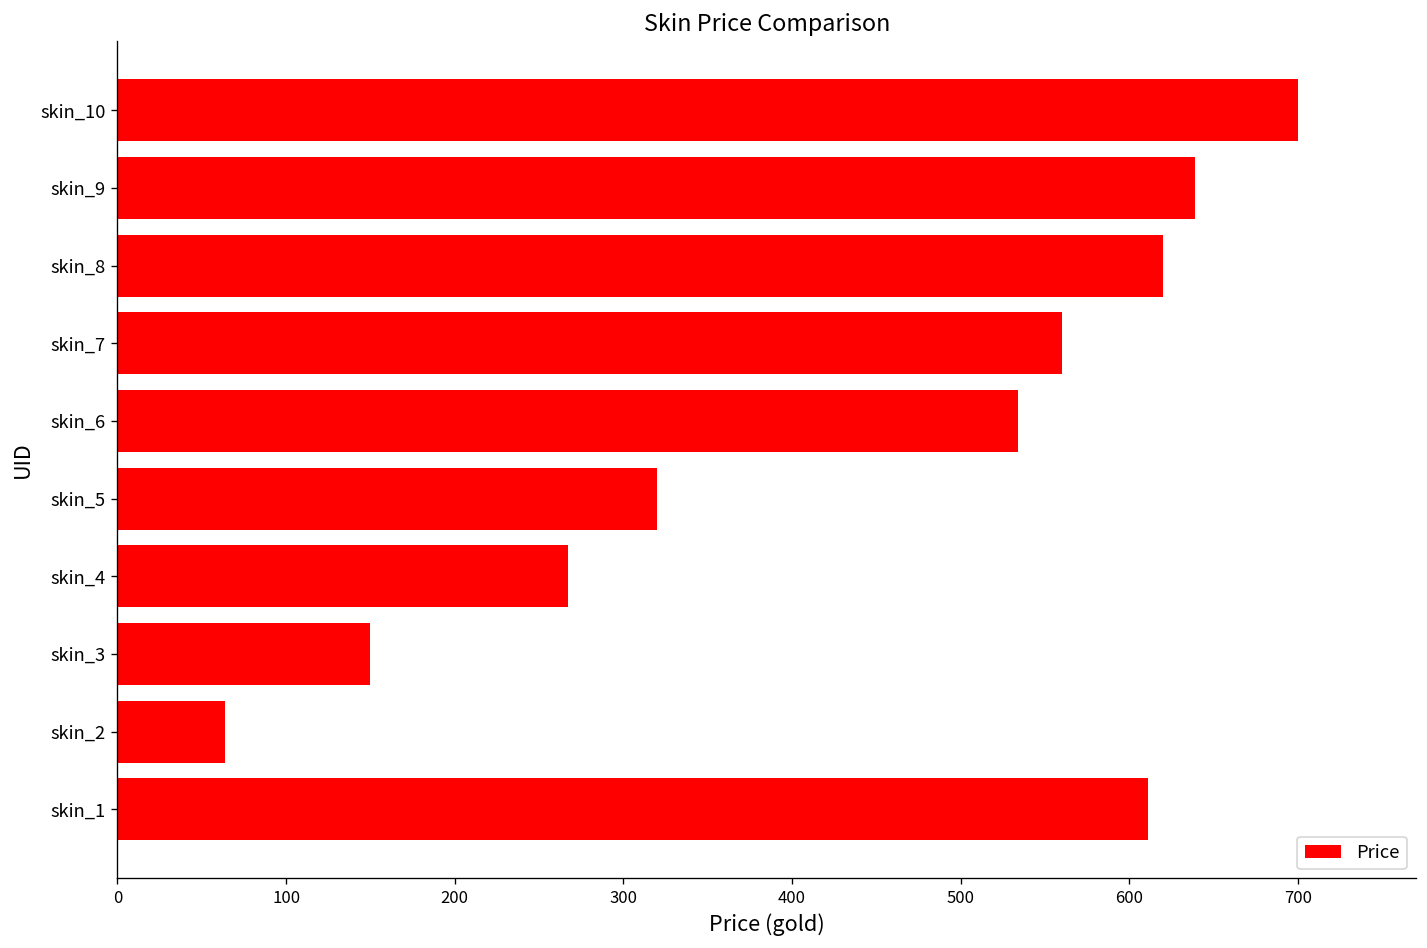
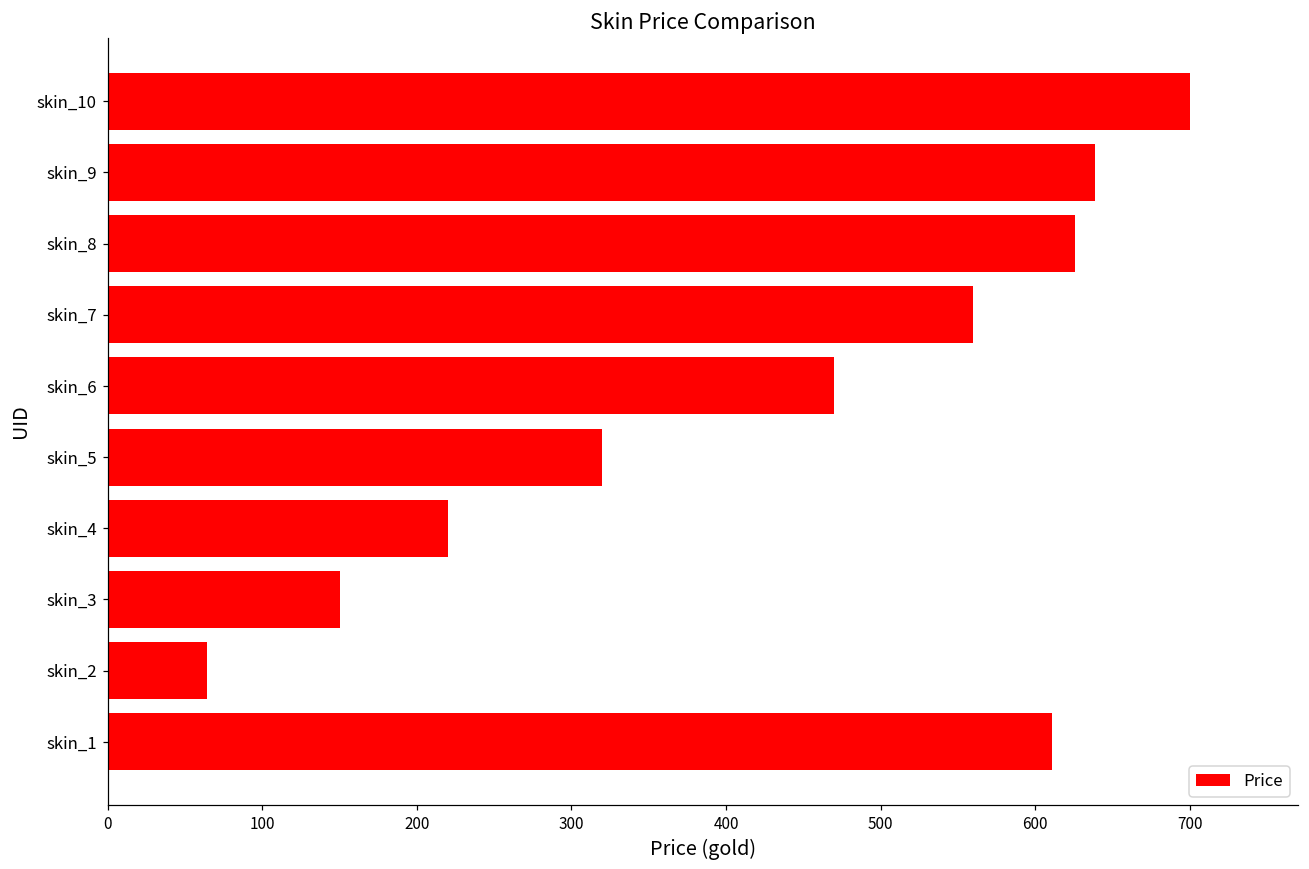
  {
    "skin_10": 700,
    "skin_9": 639,
-   "skin_8": 620,
+   "skin_8": 626,
    "skin_7": 560,
-   "skin_6": 534,
+   "skin_6": 470,
    "skin_5": 320,
-   "skin_4": 267,
+   "skin_4": 220,
    "skin_3": 150,
    "skin_2": 64,
    "skin_1": 611
  }
